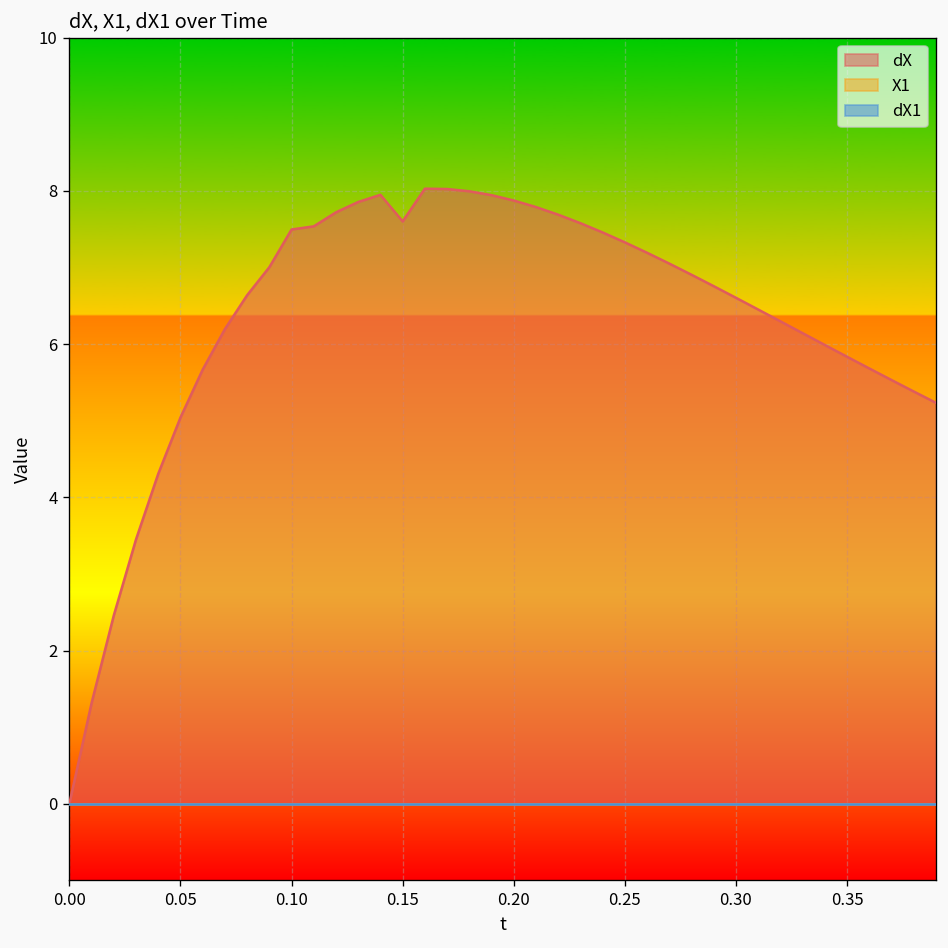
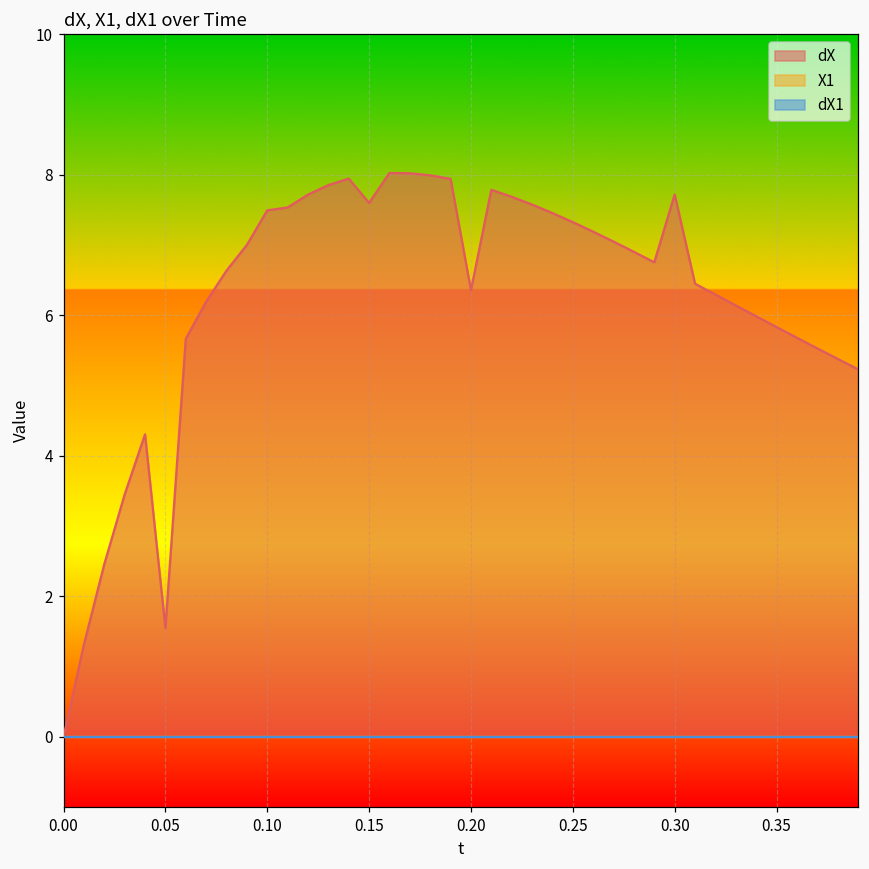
  {
    "dX": {
-     "0.05": 5.0,
+     "0.05": 1.5,
      "0.10": 7.5,
      "0.15": 7.6,
-     "0.20": 7.9,
+     "0.20": 6.4,
      "0.25": 7.3,
-     "0.30": 6.6,
+     "0.30": 7.7,
      "0.35": 5.8
    },
    "dX1": {
      "0.05": 0.0,
      "0.10": 0.0,
      "0.15": 0.0,
      "0.20": 0.0,
      "0.25": 0.0,
      "0.30": 0.0,
      "0.35": 0.0
    }
  }
